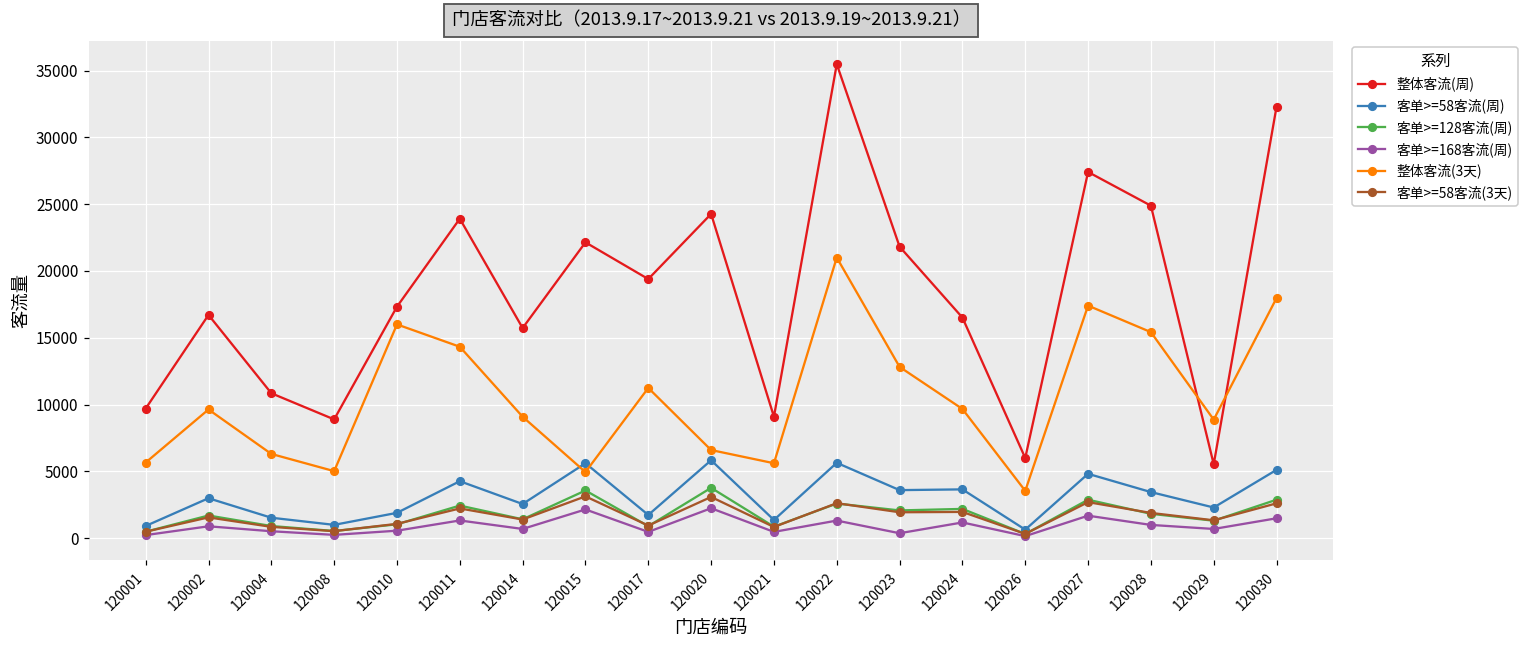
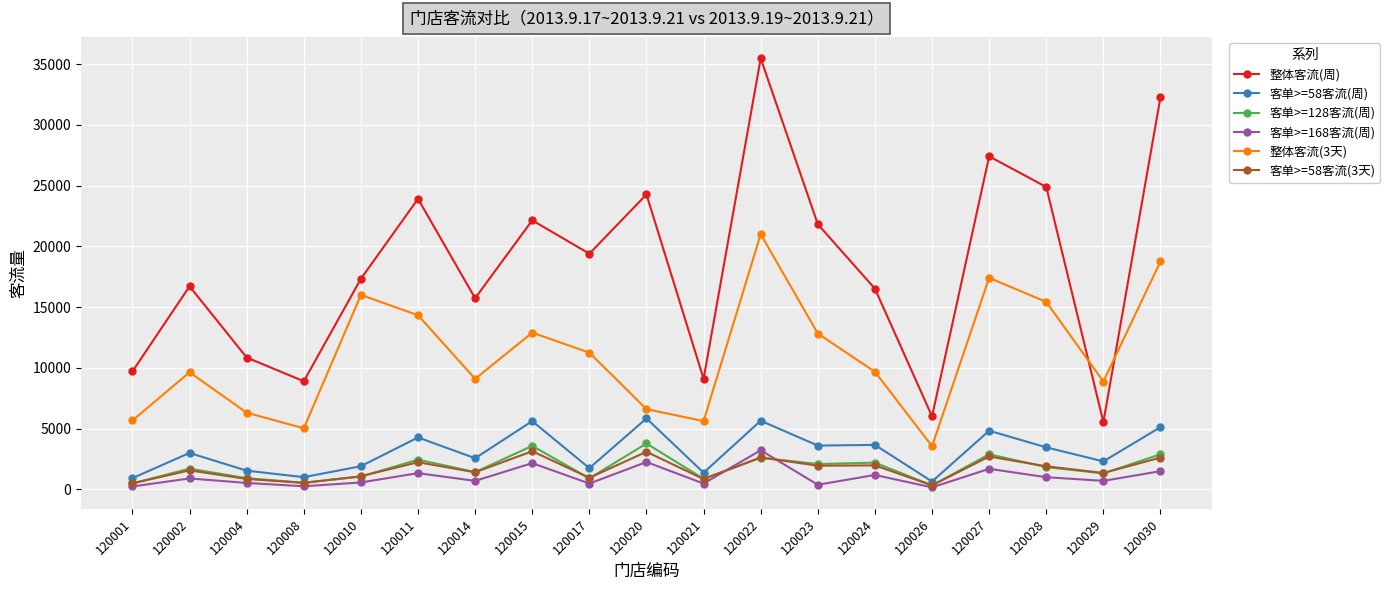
  {
    "整体客流(周)": {
      "120001": 9700,
      "120002": 16700,
      "120004": 10800,
      "120008": 8900,
      "120010": 17300,
      "120011": 23900,
      "120014": 15700,
      "120015": 22100,
      "120017": 19400,
      "120020": 24300,
      "120021": 9100,
      "120022": 35500,
      "120023": 21800,
      "120024": 16500,
      "120026": 6000,
      "120027": 27400,
      "120028": 24900,
      "120029": 5500,
      "120030": 32300
    },
    "客单>=58客流(周)": {
      "120001": 900,
      "120002": 3000,
      "120004": 1500,
      "120008": 1000,
      "120010": 1900,
      "120011": 4300,
      "120014": 2600,
      "120015": 5600,
      "120017": 1700,
      "120020": 5800,
      "120021": 1400,
      "120022": 5600,
      "120023": 3600,
      "120024": 3700,
      "120026": 600,
      "120027": 4800,
      "120028": 3400,
      "120029": 2300,
      "120030": 5100
    },
    "客单>=128客流(周)": {
      "120011": 2400,
      "120015": 3600,
      "120020": 3800,
      "120024": 2200,
      "120030": 2900
    },
    "客单>=168客流(周)": {
      "120001": 200,
      "120002": 900,
      "120004": 500,
      "120008": 200,
      "120010": 600,
      "120011": 1300,
      "120014": 700,
      "120015": 2100,
      "120017": 500,
      "120020": 2200,
      "120021": 500,
-     "120022": 1300,
+     "120022": 3200,
      "120023": 400,
      "120024": 1200,
      "120027": 1700,
      "120028": 1000,
      "120029": 700,
      "120030": 1500
    },
    "整体客流(3天)": {
      "120001": 5700,
      "120002": 9600,
      "120004": 6300,
      "120008": 5000,
      "120010": 16000,
      "120011": 14300,
      "120014": 9100,
-     "120015": 4900,
+     "120015": 12900,
      "120017": 11200,
      "120020": 6600,
      "120021": 5600,
      "120022": 21000,
      "120023": 12800,
      "120024": 9700,
      "120026": 3500,
      "120027": 17400,
      "120028": 15400,
      "120029": 8900,
-     "120030": 18000
+     "120030": 18800
    },
    "客单>=58客流(3天)": {
      "120011": 2200,
      "120015": 3100,
      "120020": 3100,
      "120024": 2000,
      "120030": 2600
    }
  }
